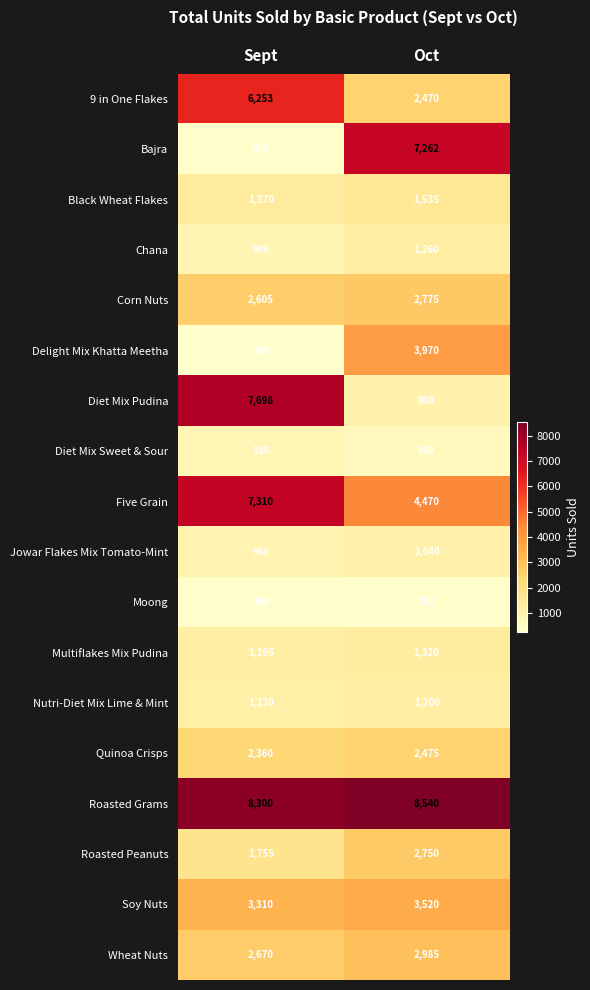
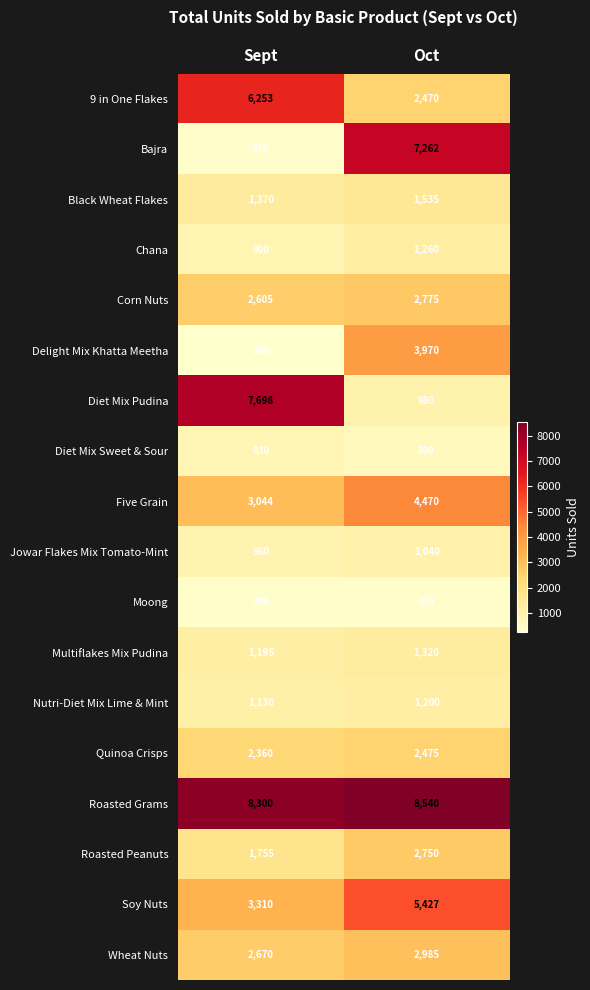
  {
    "9 in One Flakes": {
      "Sept": "6,253",
      "Oct": "2,470"
    },
    "Bajra": {
      "Sept": "319",
      "Oct": "7,262"
    },
    "Black Wheat Flakes": {
      "Sept": "1,370",
      "Oct": "1,535"
    },
    "Chana": {
      "Sept": "900",
      "Oct": "1,260"
    },
    "Corn Nuts": {
      "Sept": "2,605",
      "Oct": "2,775"
    },
    "Delight Mix Khatta Meetha": {
      "Sept": "260",
      "Oct": "3,970"
    },
    "Diet Mix Pudina": {
      "Sept": "7,698",
      "Oct": "980"
    },
    "Diet Mix Sweet & Sour": {
      "Sept": "830",
      "Oct": "590"
    },
    "Five Grain": {
-     "Sept": "7,310",
+     "Sept": "3,044",
      "Oct": "4,470"
    },
    "Jowar Flakes Mix Tomato-Mint": {
      "Sept": "960",
      "Oct": "1,040"
    },
    "Moong": {
      "Sept": "300",
      "Oct": "350"
    },
    "Multiflakes Mix Pudina": {
      "Sept": "1,195",
      "Oct": "1,320"
    },
    "Nutri-Diet Mix Lime & Mint": {
      "Sept": "1,130",
      "Oct": "1,200"
    },
    "Quinoa Crisps": {
      "Sept": "2,360",
      "Oct": "2,475"
    },
    "Roasted Grams": {
      "Sept": "8,300",
      "Oct": "8,540"
    },
    "Roasted Peanuts": {
      "Sept": "1,755",
      "Oct": "2,750"
    },
    "Soy Nuts": {
      "Sept": "3,310",
-     "Oct": "3,520"
+     "Oct": "5,427"
    },
    "Wheat Nuts": {
      "Sept": "2,670",
      "Oct": "2,985"
    }
  }
